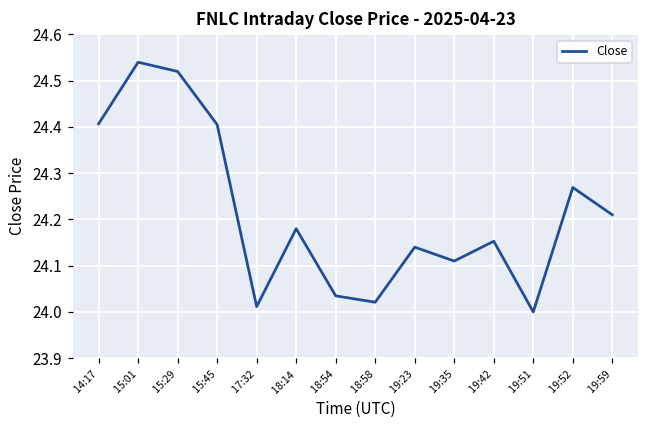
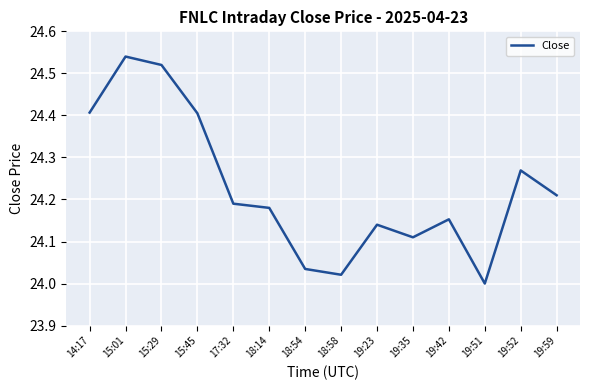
  {
    "14:17": 24.41,
    "15:01": 24.54,
    "15:29": 24.52,
    "15:45": 24.41,
-   "17:32": 24.01,
+   "17:32": 24.19,
    "18:14": 24.18,
    "18:54": 24.03,
    "18:58": 24.02,
    "19:23": 24.14,
    "19:35": 24.11,
    "19:42": 24.15,
    "19:51": 24.00,
    "19:52": 24.27,
    "19:59": 24.21
  }
